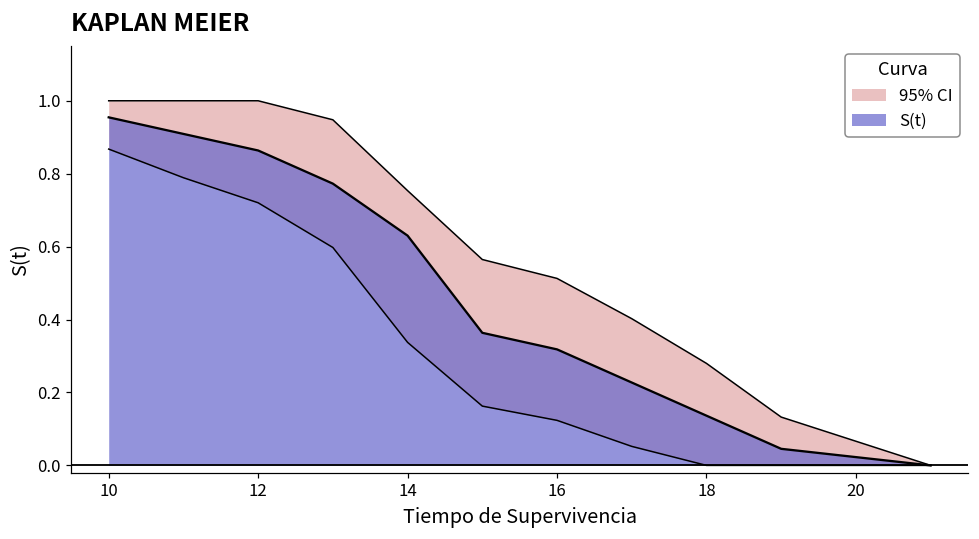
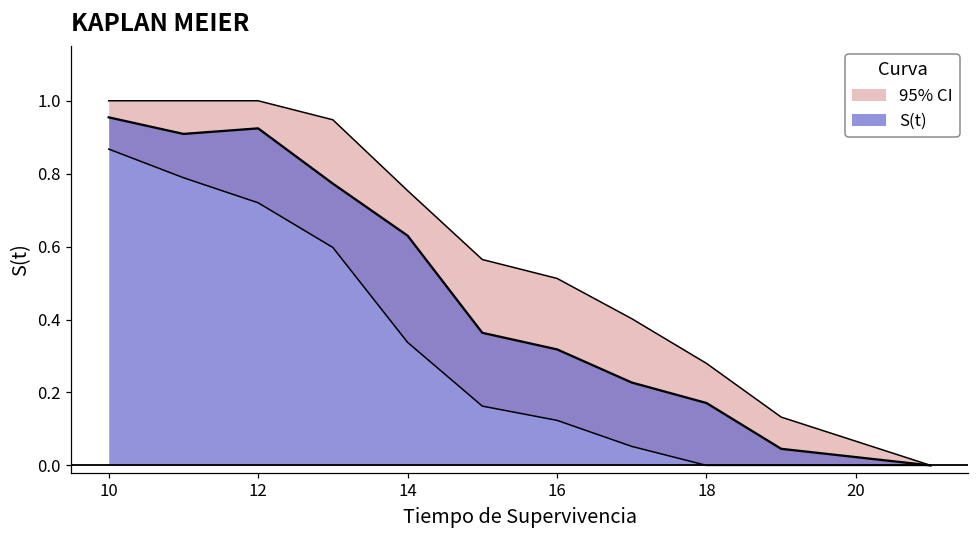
  {
    "95% CI": {
      "10": 1.00,
      "12": 1.00,
      "14": 0.75,
      "16": 0.51,
      "18": 0.28
    },
    "S(t)": {
      "10": 0.95,
-     "12": 0.86,
+     "12": 0.92,
      "14": 0.63,
      "16": 0.32,
-     "18": 0.14
+     "18": 0.17
    }
  }
